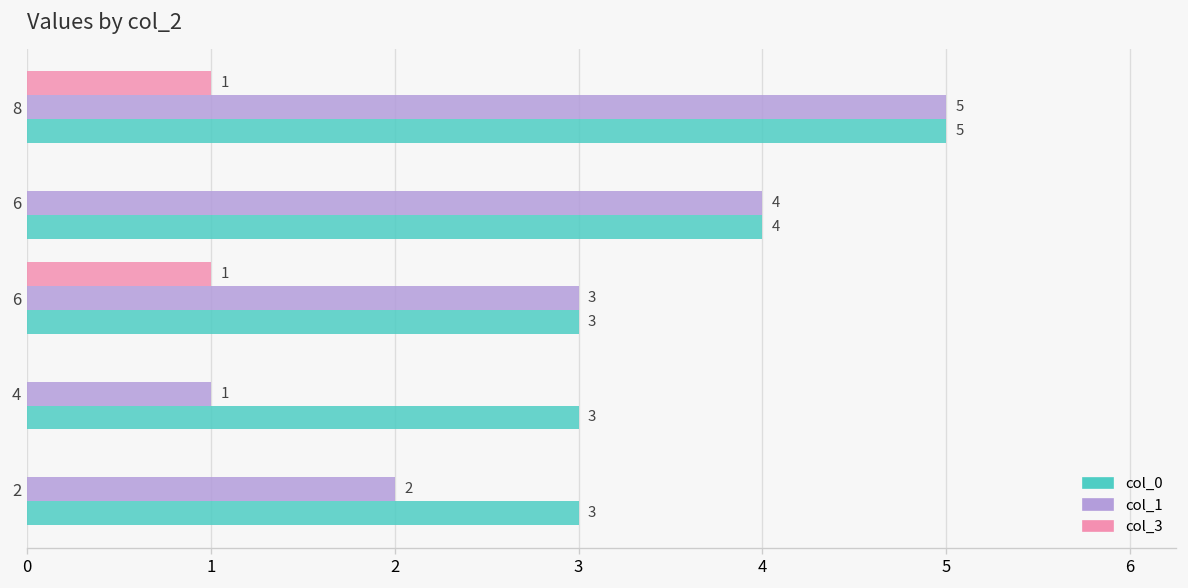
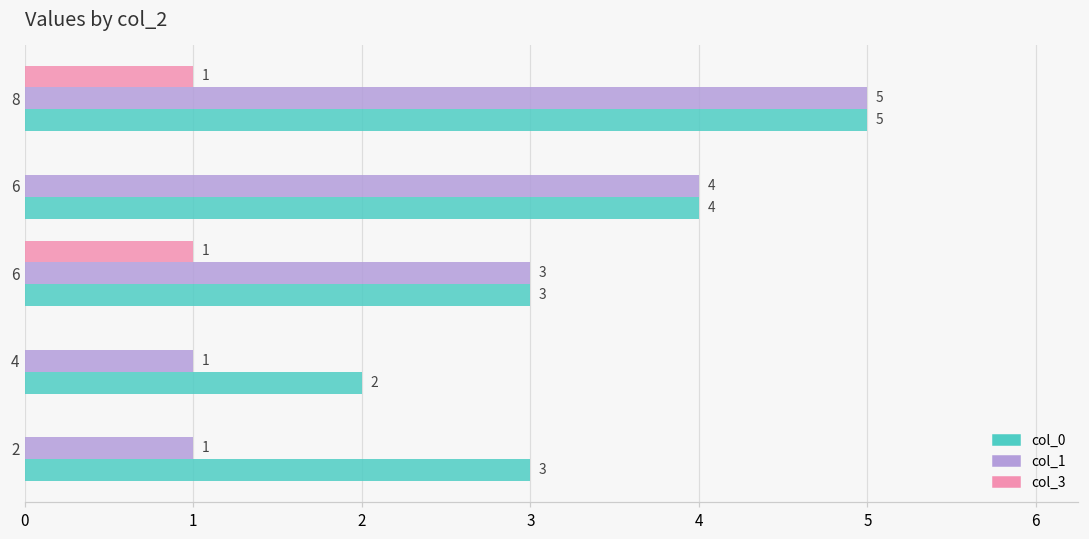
  {
    "col_0": {
      "8": 5,
-     "4": 3,
+     "4": 2,
      "2": 3
    },
    "col_1": {
      "8": 5,
      "4": 1,
-     "2": 2
+     "2": 1
    },
    "col_3": {
      "8": 1
    }
  }
